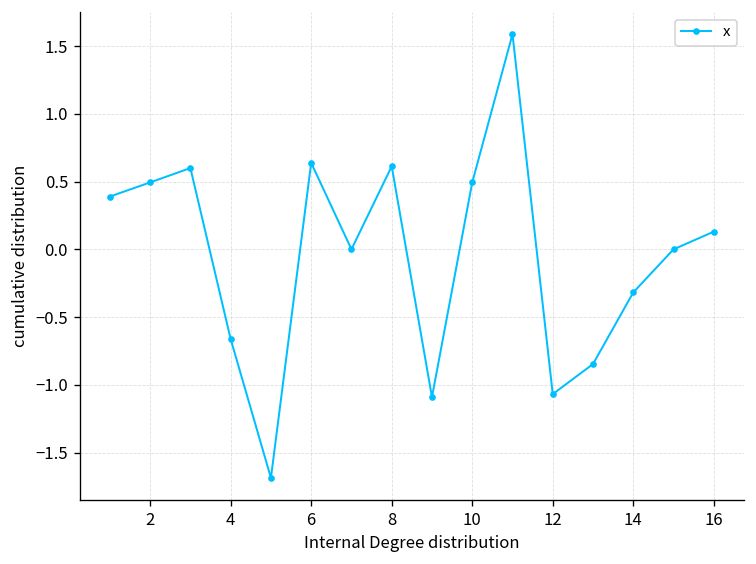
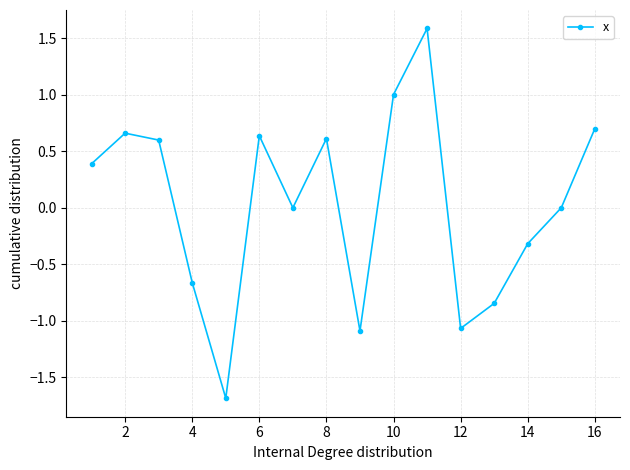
  {
-   "2": 0.49,
+   "2": 0.66,
    "4": -0.66,
    "6": 0.64,
    "8": 0.61,
-   "10": 0.49,
+   "10": 1.00,
    "12": -1.07,
    "14": -0.32,
-   "16": 0.13
+   "16": 0.70
  }
